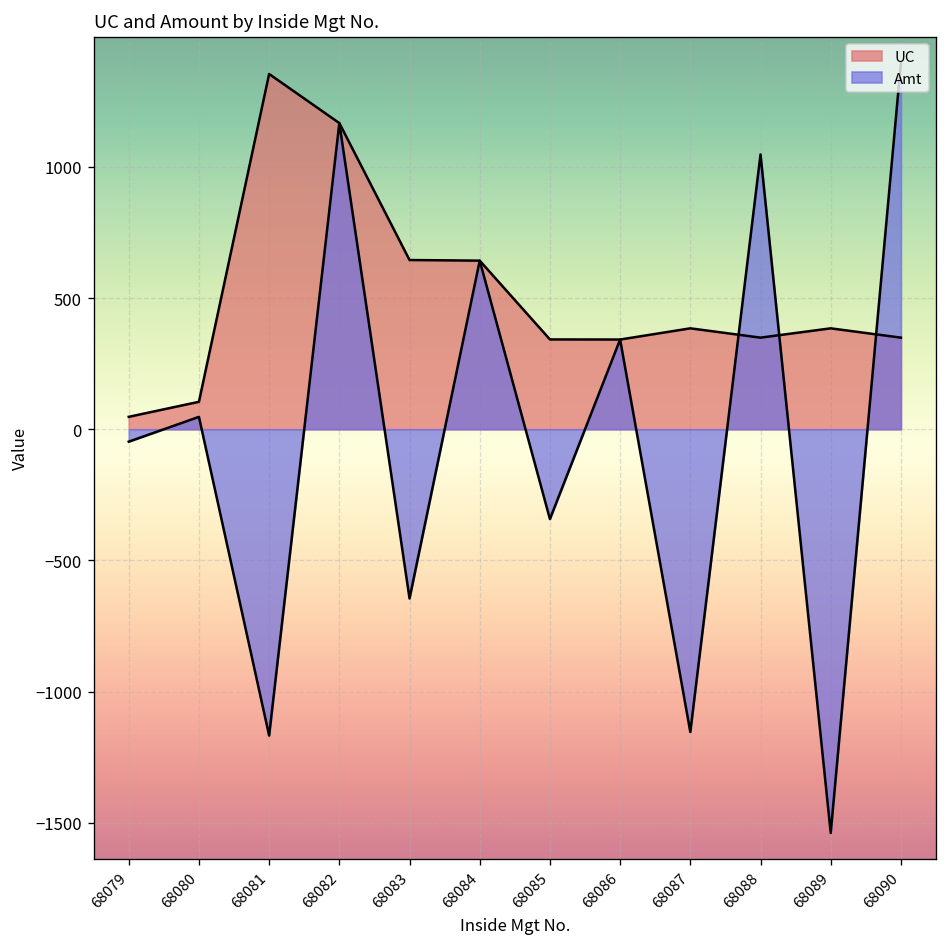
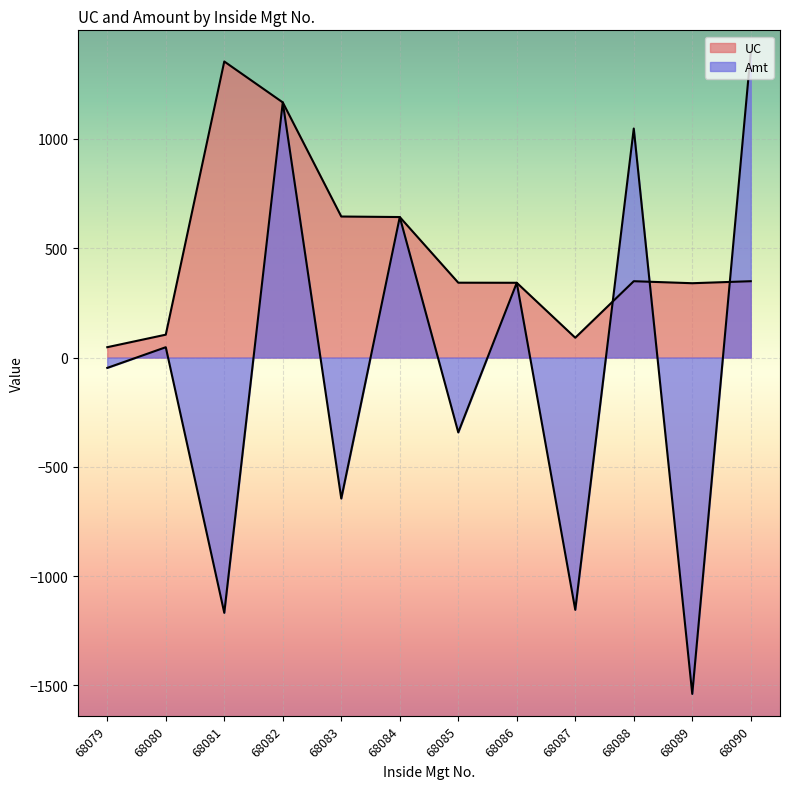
  {
    "UC": {
      "68079": 50,
      "68080": 100,
      "68081": 1350,
      "68083": 650,
      "68085": 340,
-     "68087": 380,
+     "68087": 90,
      "68088": 350,
-     "68089": 380,
+     "68089": 340,
      "68090": 350
    }
  }
